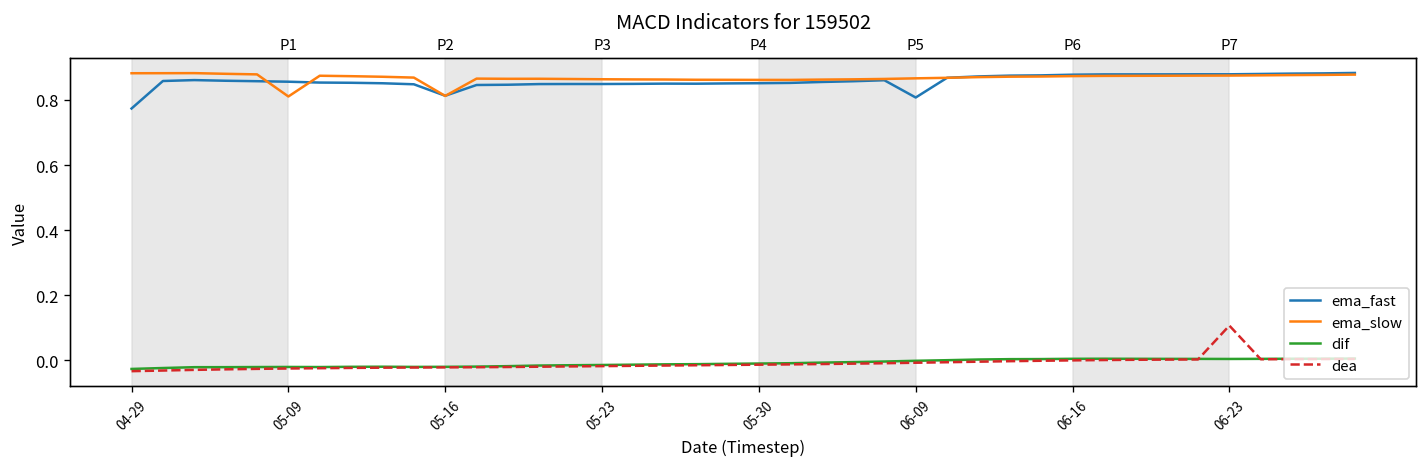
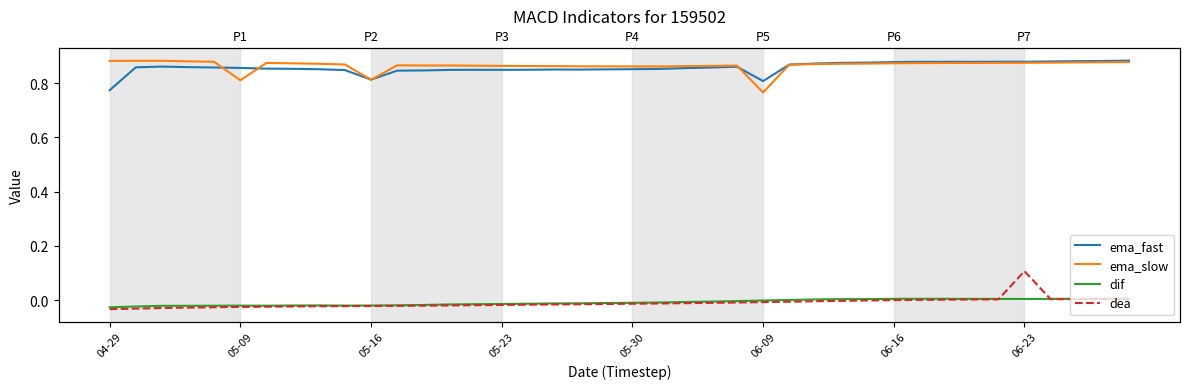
  {
    "ema_fast": {
      "04-29": 0.77,
      "05-09": 0.86,
      "05-23": 0.85,
      "05-30": 0.85,
      "06-09": 0.81
    },
    "ema_slow": {
      "04-29": 0.88,
      "05-09": 0.81,
      "05-23": 0.86,
      "05-30": 0.86,
-     "06-09": 0.87
+     "06-09": 0.77
    },
    "dif": {
      "06-23": 0.00
    },
    "dea": {
      "06-23": 0.11
    }
  }
